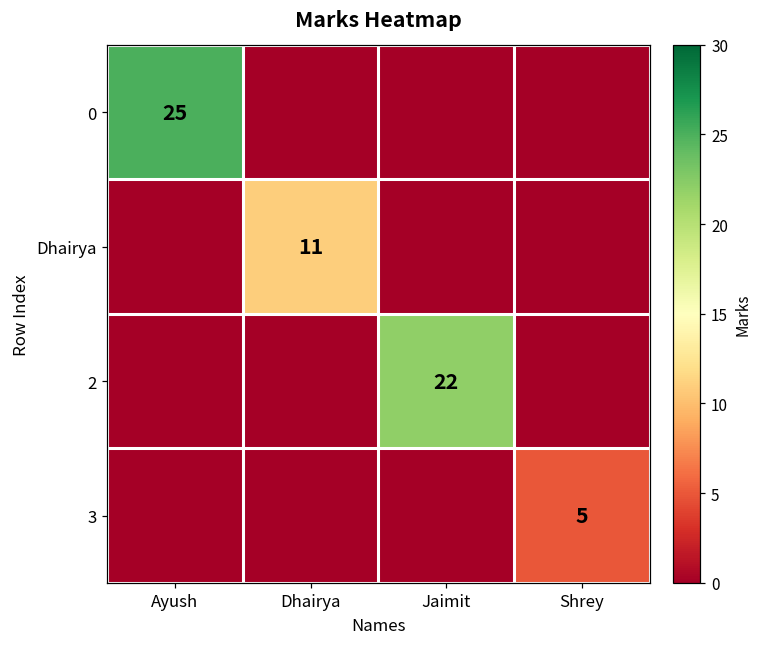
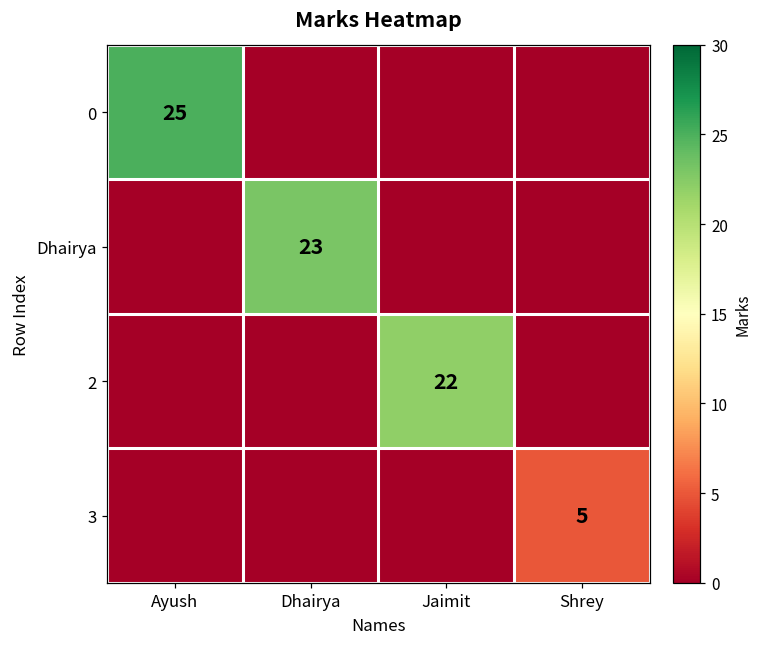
  {
    "0": {
      "Ayush": 25
    },
    "Dhairya": {
-     "Dhairya": 11
+     "Dhairya": 23
    },
    "2": {
      "Jaimit": 22
    },
    "3": {
      "Shrey": 5
    }
  }
